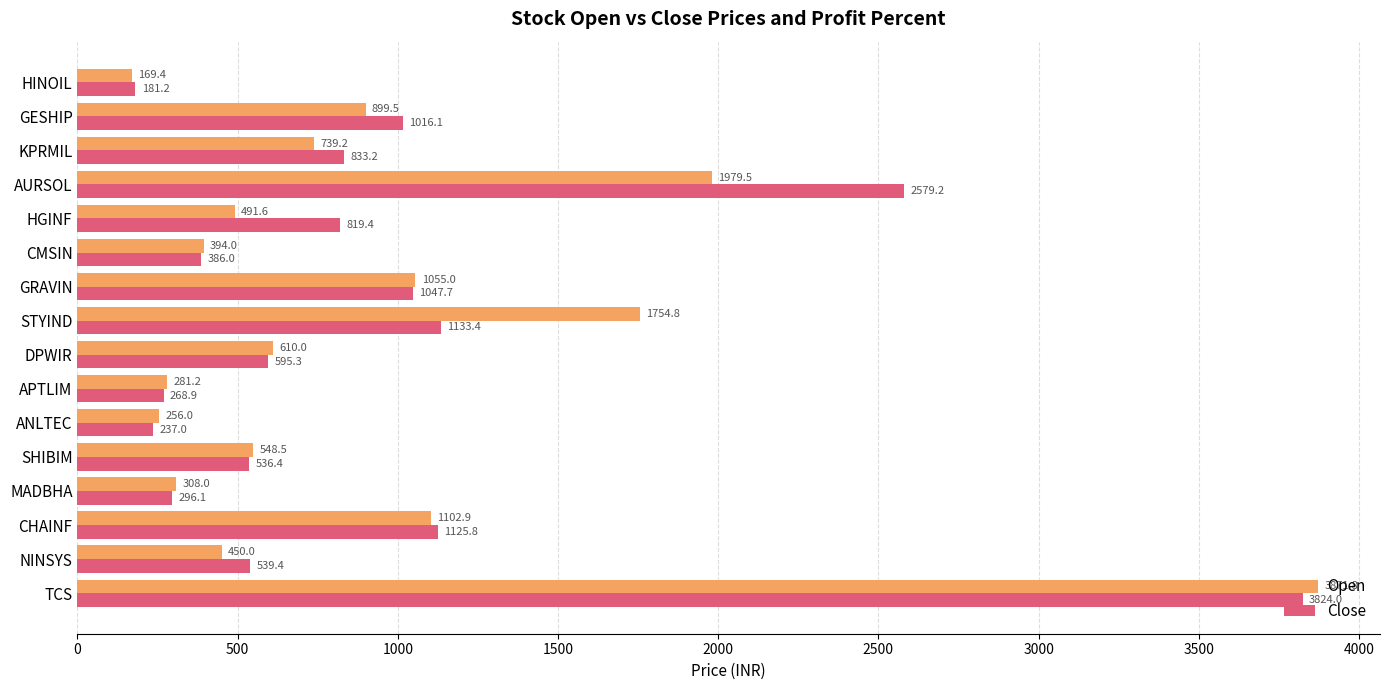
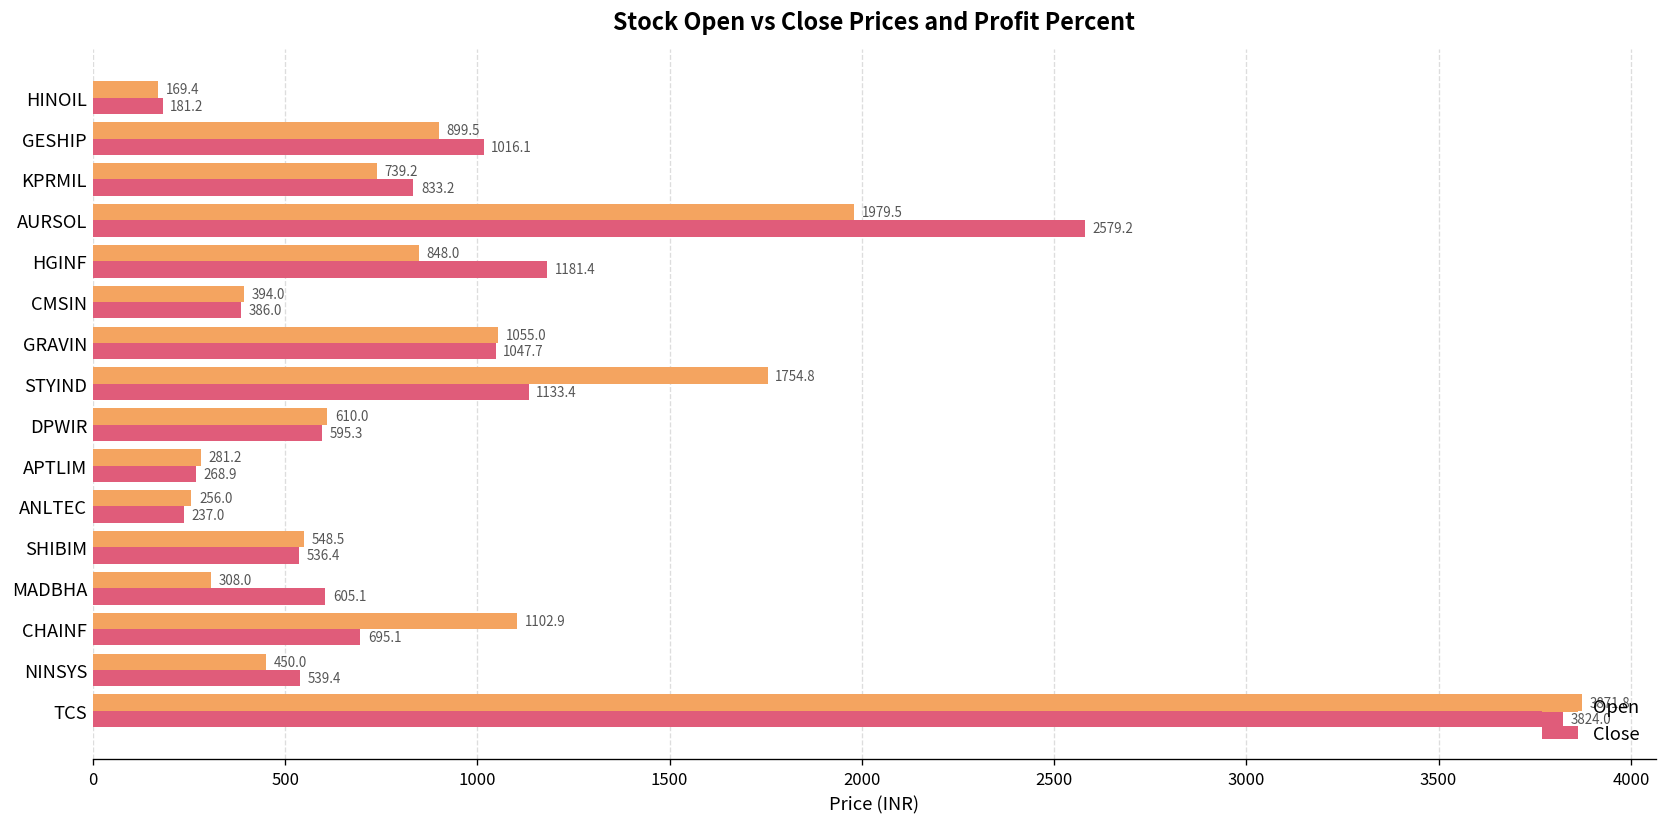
  {
    "Open": {
      "HINOIL": 169.4,
      "GESHIP": 899.5,
      "KPRMIL": 739.2,
      "AURSOL": 1979.5,
-     "HGINF": 491.6,
+     "HGINF": 848.0,
      "CMSIN": 394.0,
      "GRAVIN": 1055.0,
      "STYIND": 1754.8,
      "DPWIR": 610.0,
      "APTLIM": 281.2,
      "ANLTEC": 256.0,
      "SHIBIM": 548.5,
      "MADBHA": 308.0,
      "CHAINF": 1102.9,
      "NINSYS": 450.0,
      "TCS": 3871.8
    },
    "Close": {
      "HINOIL": 181.2,
      "GESHIP": 1016.1,
      "KPRMIL": 833.2,
      "AURSOL": 2579.2,
-     "HGINF": 819.4,
+     "HGINF": 1181.4,
      "CMSIN": 386.0,
      "GRAVIN": 1047.7,
      "STYIND": 1133.4,
      "DPWIR": 595.3,
      "APTLIM": 268.9,
      "ANLTEC": 237.0,
      "SHIBIM": 536.4,
-     "MADBHA": 296.1,
-     "CHAINF": 1125.8,
+     "MADBHA": 605.1,
+     "CHAINF": 695.1,
      "NINSYS": 539.4,
      "TCS": 3824.0
    }
  }
